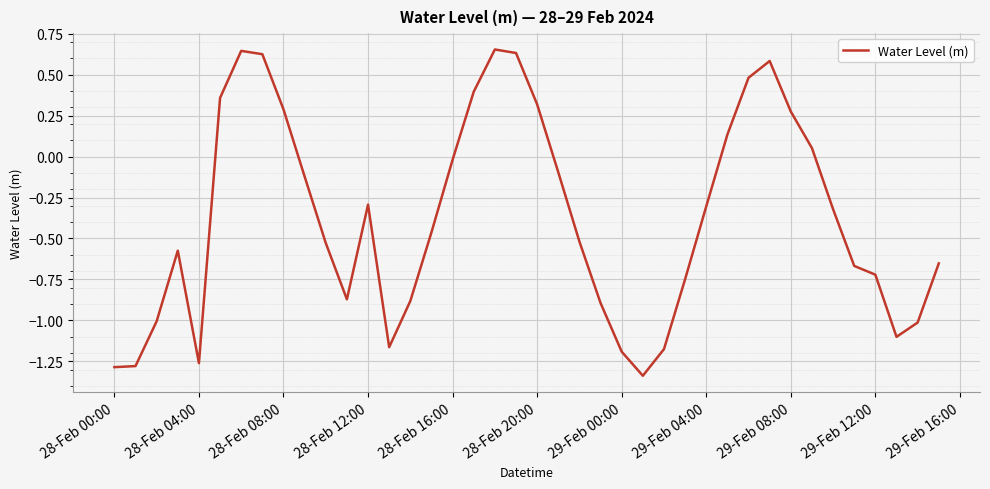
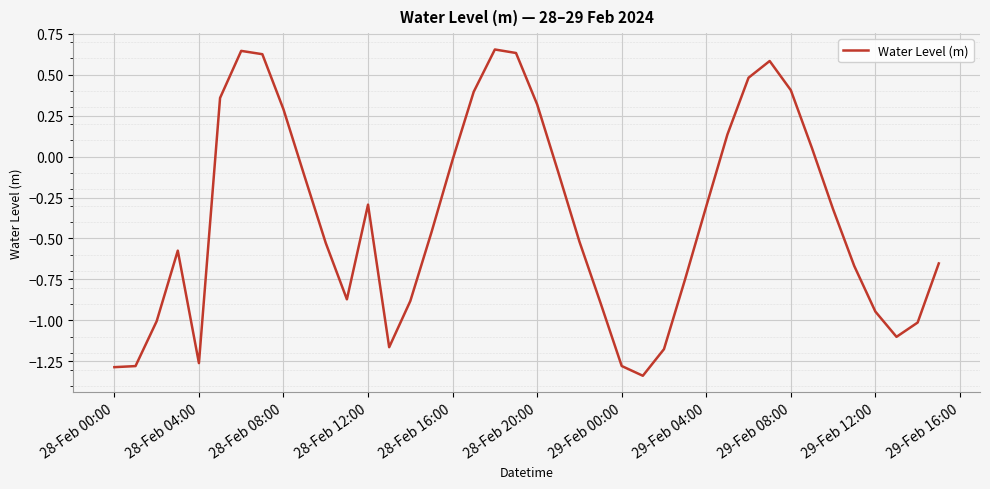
  {
    "28-Feb 00:00": -1.28,
    "28-Feb 04:00": -1.26,
    "28-Feb 08:00": 0.29,
    "28-Feb 12:00": -0.29,
    "28-Feb 16:00": -0.02,
    "28-Feb 20:00": 0.32,
-   "29-Feb 00:00": -1.19,
+   "29-Feb 00:00": -1.28,
    "29-Feb 04:00": -0.30,
-   "29-Feb 08:00": 0.27,
-   "29-Feb 12:00": -0.72
+   "29-Feb 08:00": 0.40,
+   "29-Feb 12:00": -0.95
  }
